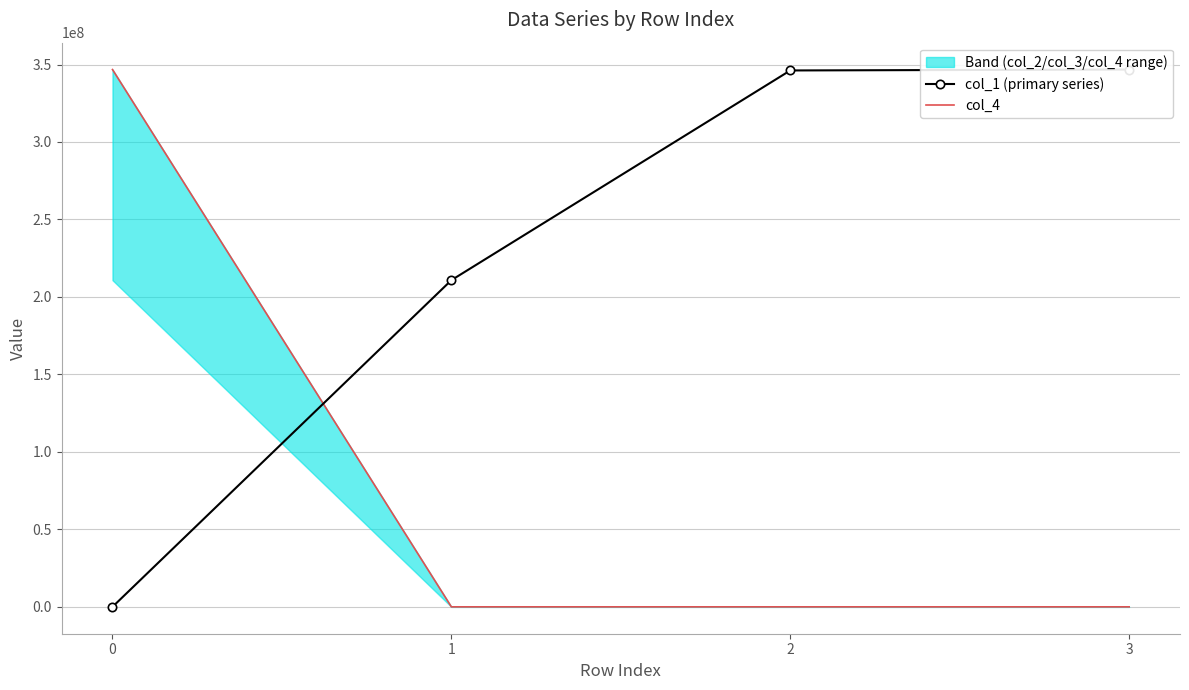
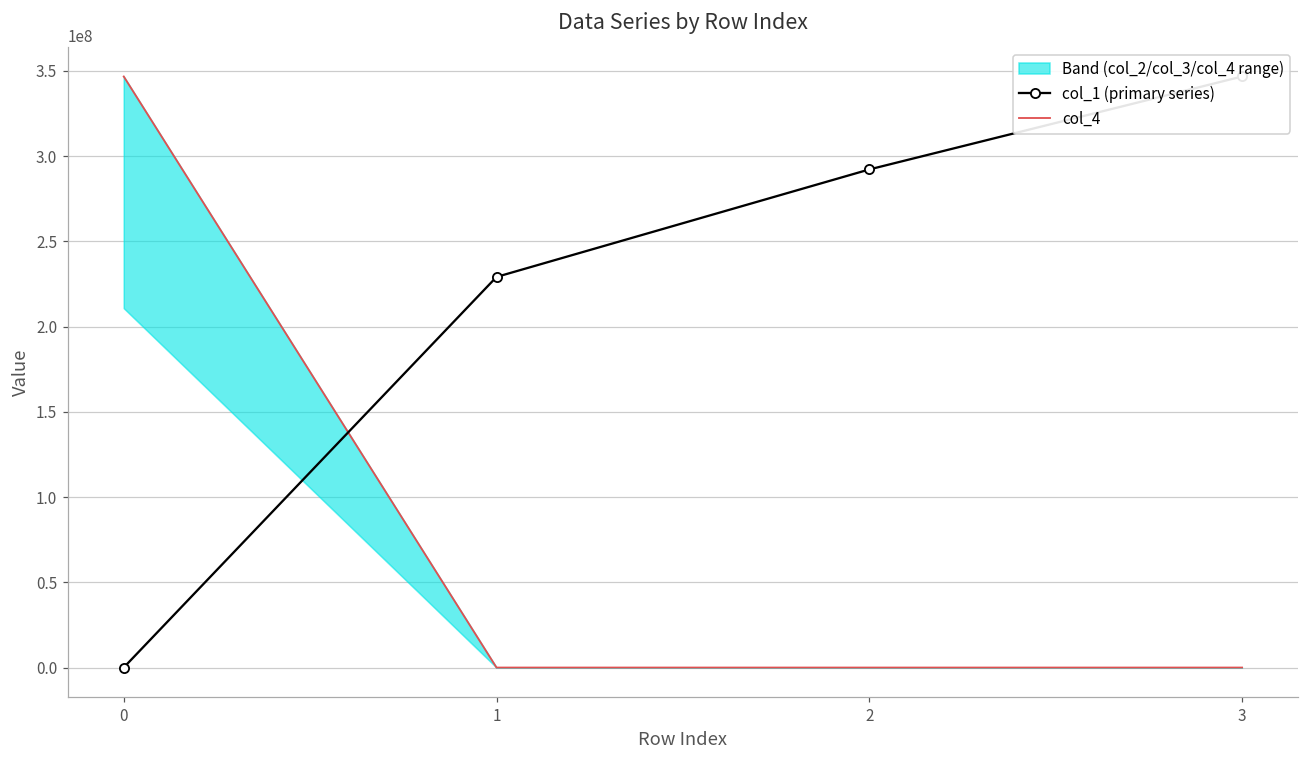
  {
    "col_1 (primary series)": {
      "0": 0,
-     "1": 211000000,
-     "2": 346000000
+     "1": 229000000,
+     "2": 292000000
    },
    "Band (col_2/col_3/col_4 range)": {
      "0": 347000000,
      "1": 0,
      "2": 0,
      "3": 0
    }
  }
